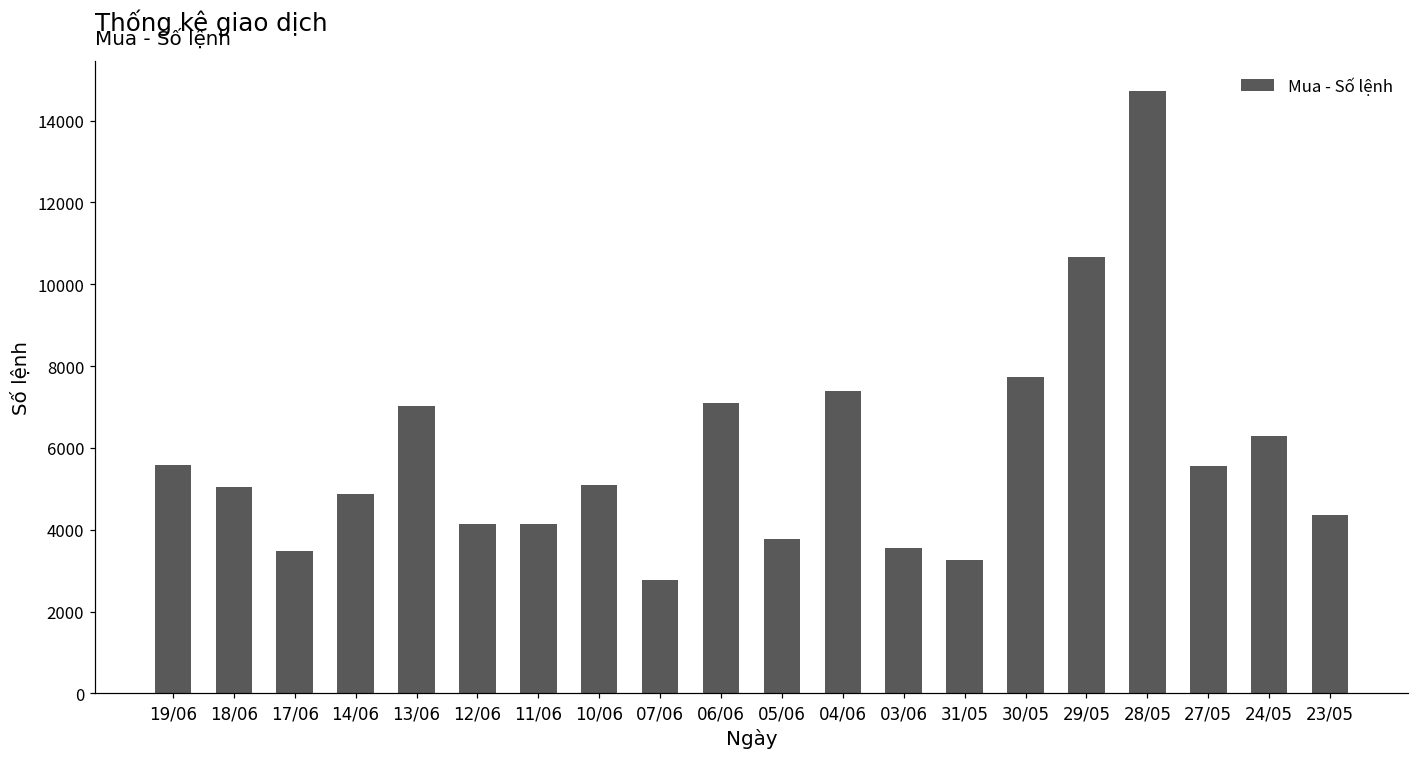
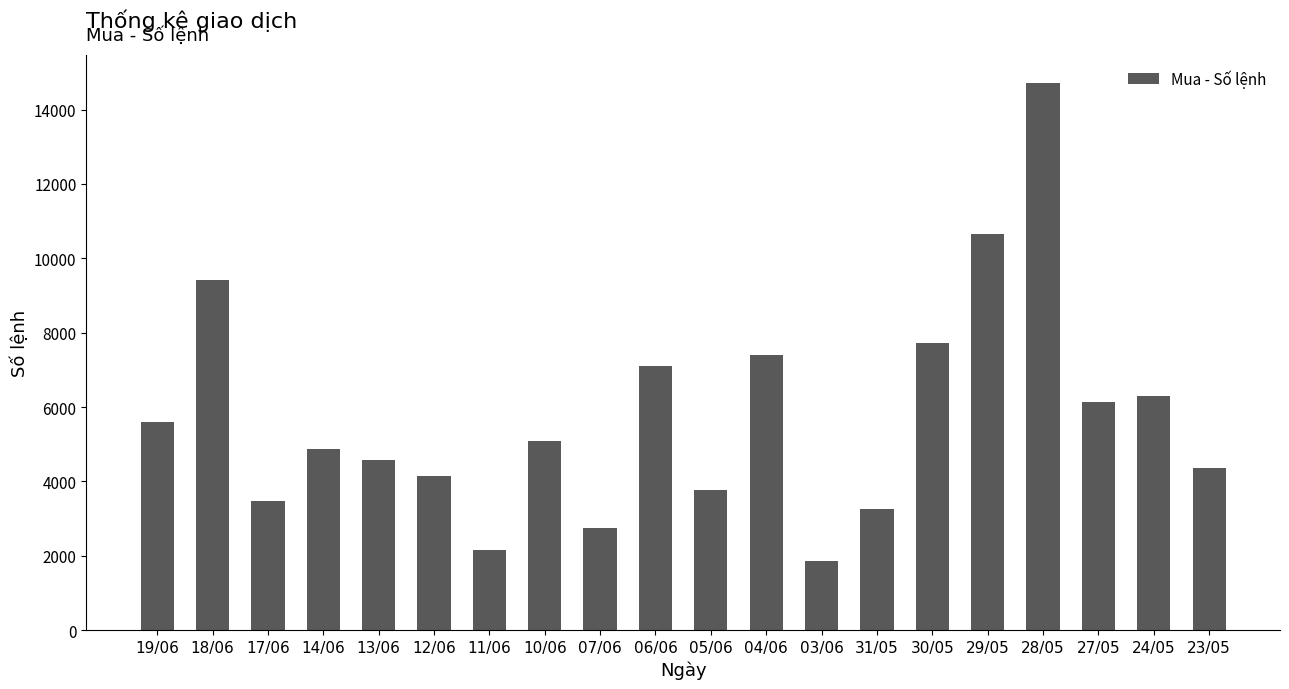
  {
    "19/06": 5600,
-   "18/06": 5000,
+   "18/06": 9400,
    "17/06": 3500,
    "14/06": 4900,
-   "13/06": 7000,
+   "13/06": 4600,
    "12/06": 4100,
-   "11/06": 4100,
+   "11/06": 2200,
    "10/06": 5100,
    "07/06": 2800,
    "06/06": 7100,
    "05/06": 3800,
    "04/06": 7400,
-   "03/06": 3600,
+   "03/06": 1900,
    "31/05": 3300,
    "30/05": 7700,
    "29/05": 10700,
    "28/05": 14700,
-   "27/05": 5600,
+   "27/05": 6100,
    "24/05": 6300,
    "23/05": 4400
  }
